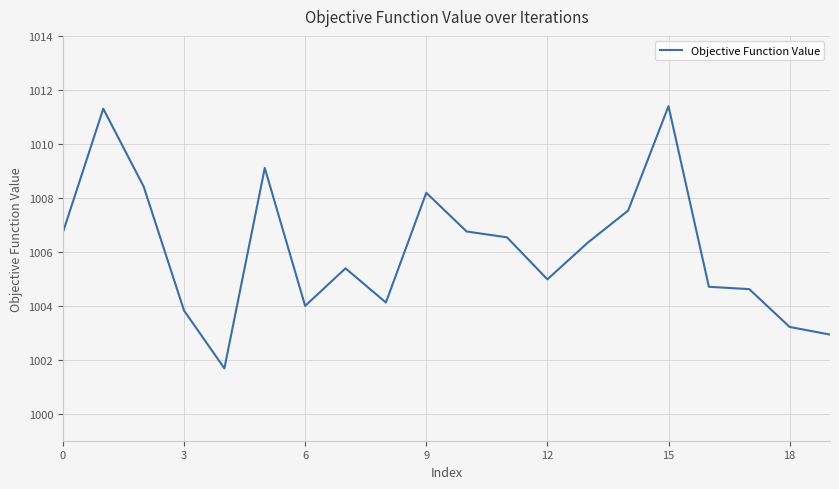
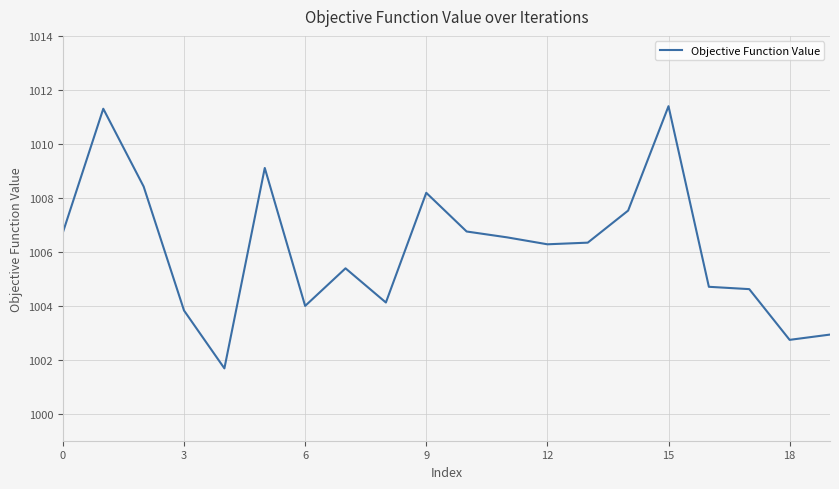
  {
    "0": 1006.7,
    "3": 1003.8,
    "6": 1004.0,
    "9": 1008.2,
-   "12": 1005.0,
+   "12": 1006.3,
    "15": 1011.4,
-   "18": 1003.2
+   "18": 1002.7
  }
